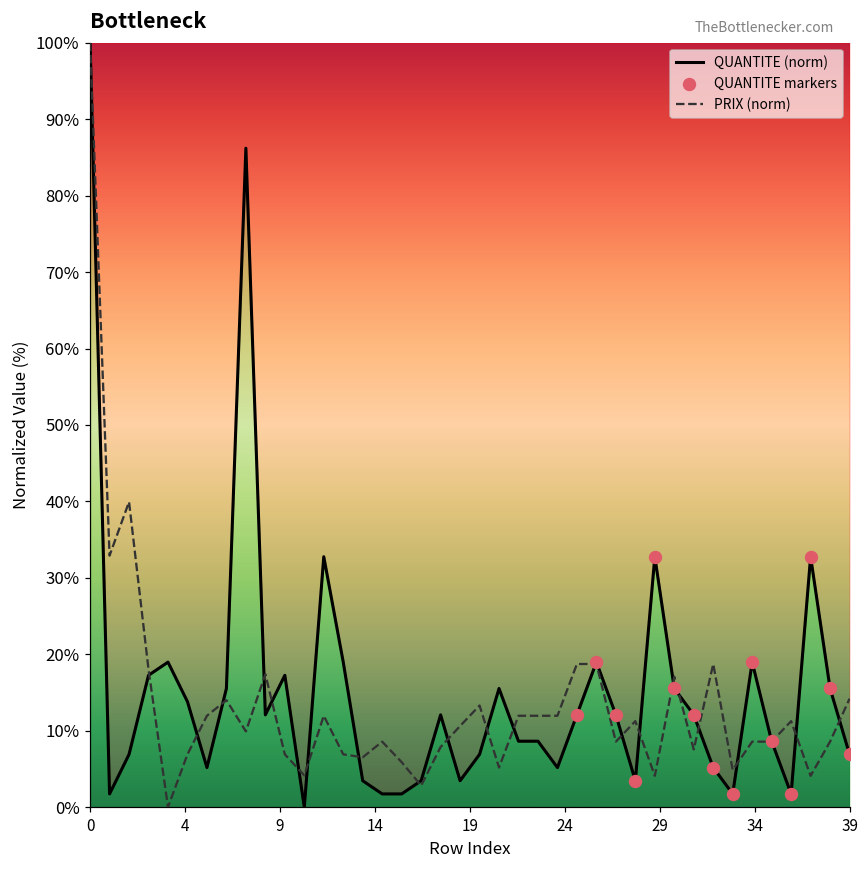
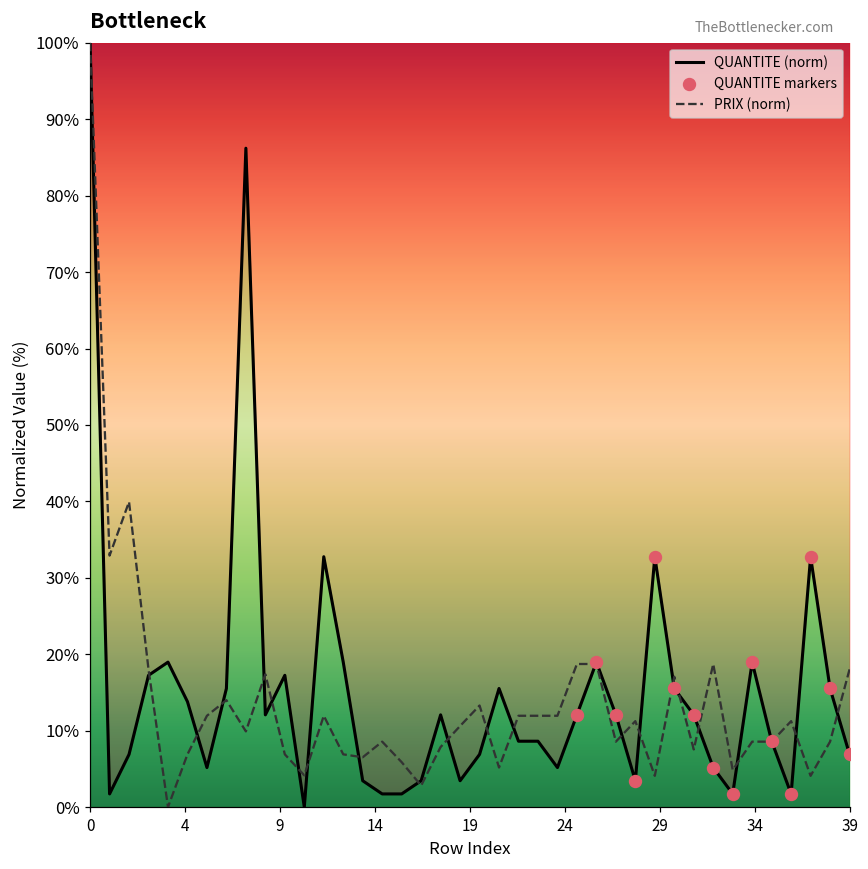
  {
    "PRIX (norm)": {
-     "39": "14%"
+     "39": "18%"
    }
  }
